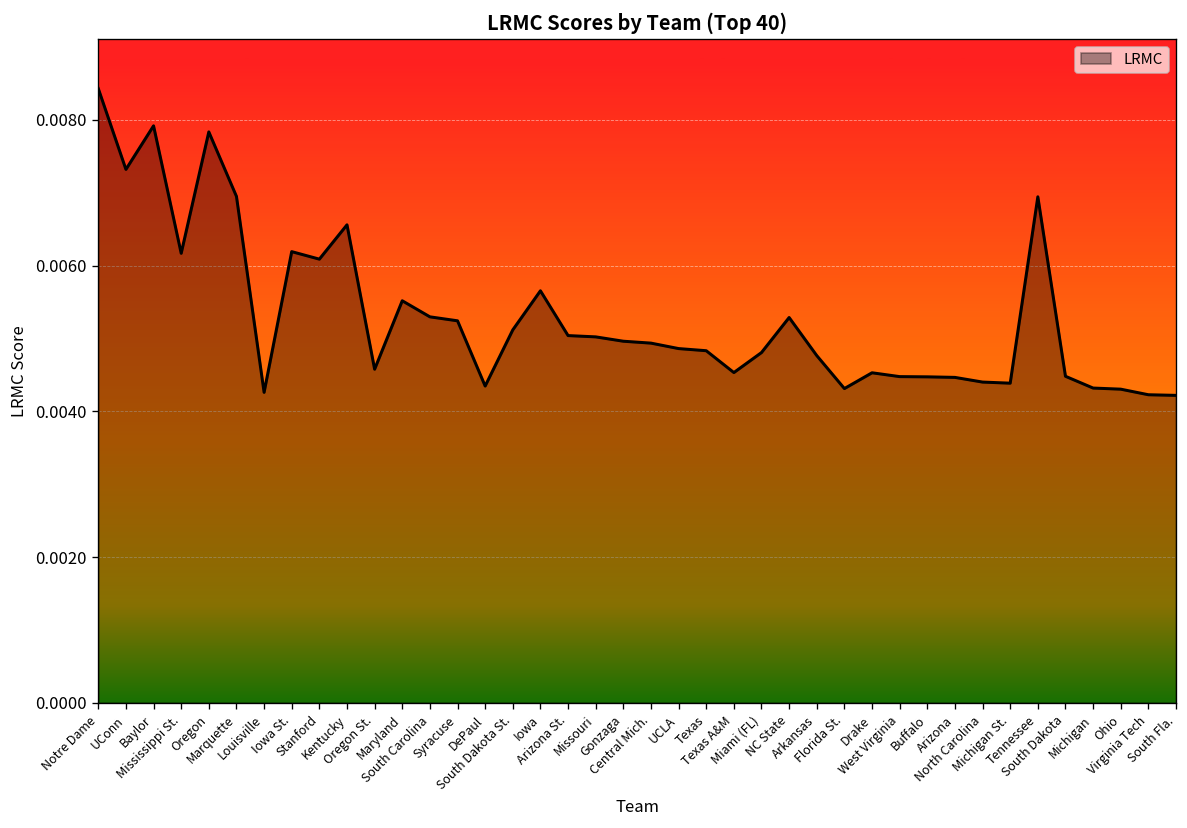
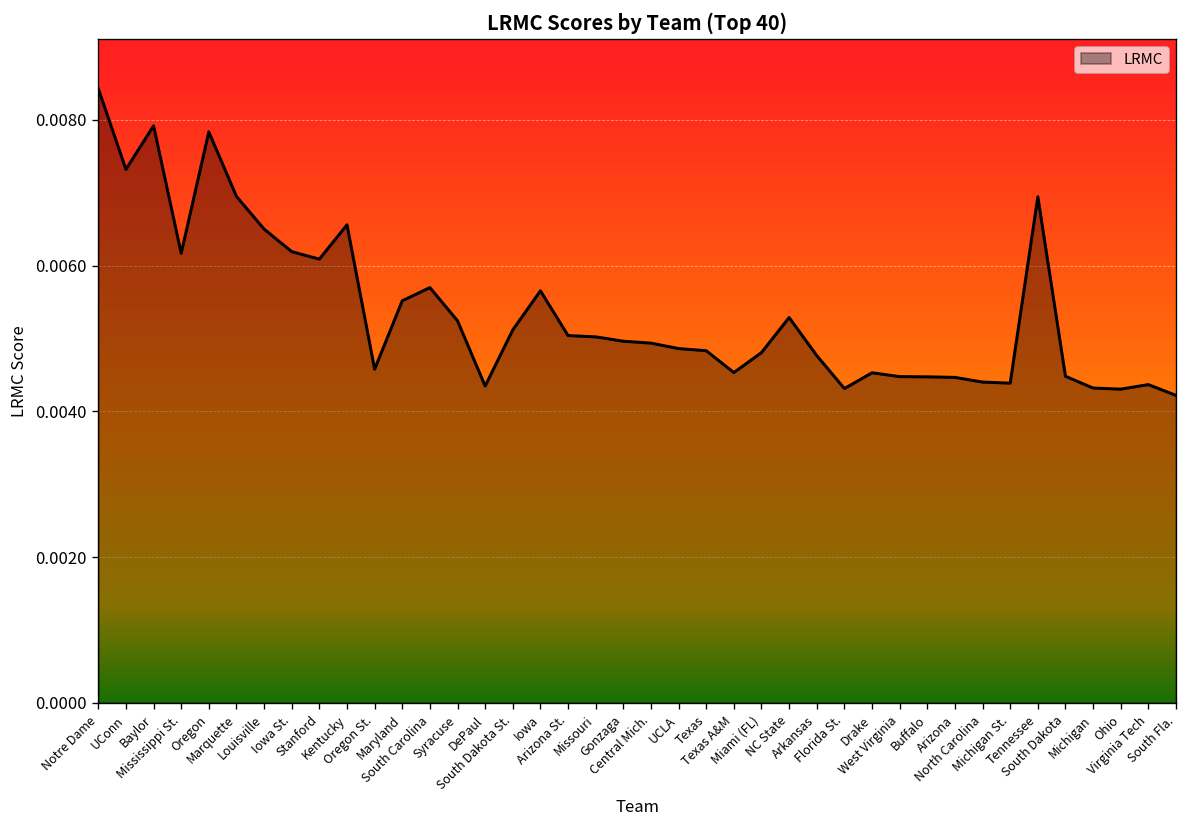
  {
    "Notre Dame": 0.0084,
    "UConn": 0.0073,
    "Baylor": 0.0079,
    "Mississippi St.": 0.0062,
    "Oregon": 0.0078,
    "Marquette": 0.0070,
-   "Louisville": 0.0043,
+   "Louisville": 0.0065,
    "Iowa St.": 0.0062,
    "Stanford": 0.0061,
    "Kentucky": 0.0066,
    "Oregon St.": 0.0046,
    "Maryland": 0.0055,
-   "South Carolina": 0.0053,
+   "South Carolina": 0.0057,
    "Syracuse": 0.0052,
    "DePaul": 0.0043,
    "South Dakota St.": 0.0051,
    "Iowa": 0.0057,
    "Arizona St.": 0.0050,
    "Missouri": 0.0050,
    "Gonzaga": 0.0050,
    "Central Mich.": 0.0049,
    "UCLA": 0.0049,
    "Texas": 0.0048,
    "Texas A&M": 0.0045,
    "Miami (FL)": 0.0048,
    "NC State": 0.0053,
    "Arkansas": 0.0048,
    "Florida St.": 0.0043,
    "Drake": 0.0045,
    "West Virginia": 0.0045,
    "Buffalo": 0.0045,
    "Arizona": 0.0045,
    "North Carolina": 0.0044,
    "Michigan St.": 0.0044,
    "Tennessee": 0.0069,
    "South Dakota": 0.0045,
    "Michigan": 0.0043,
    "Ohio": 0.0043,
-   "Virginia Tech": 0.0042,
+   "Virginia Tech": 0.0044,
    "South Fla.": 0.0042
  }
